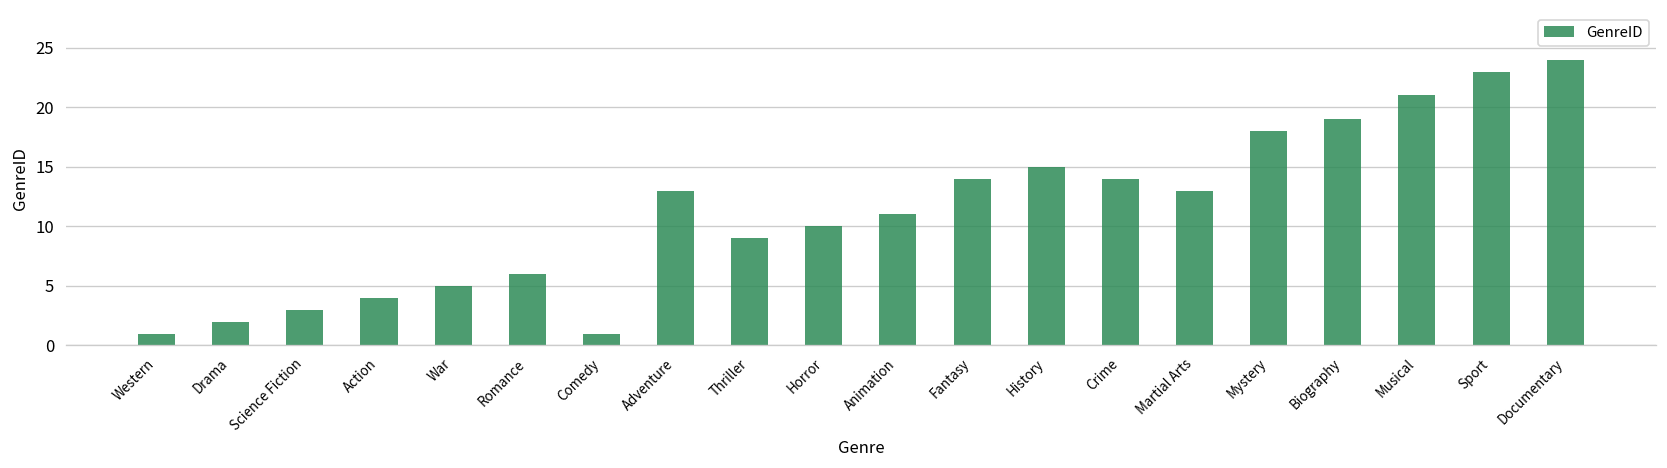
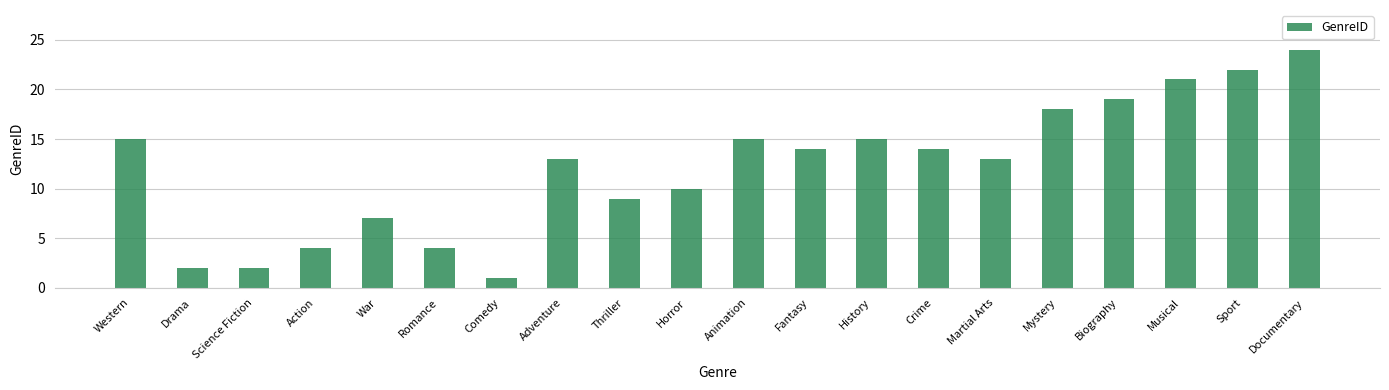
  {
-   "Western": 1,
+   "Western": 15,
    "Drama": 2,
-   "Science Fiction": 3,
+   "Science Fiction": 2,
    "Action": 4,
-   "War": 5,
-   "Romance": 6,
+   "War": 7,
+   "Romance": 4,
    "Comedy": 1,
    "Adventure": 13,
    "Thriller": 9,
    "Horror": 10,
-   "Animation": 11,
+   "Animation": 15,
    "Fantasy": 14,
    "History": 15,
    "Crime": 14,
    "Martial Arts": 13,
    "Mystery": 18,
    "Biography": 19,
    "Musical": 21,
-   "Sport": 23,
+   "Sport": 22,
    "Documentary": 24
  }
